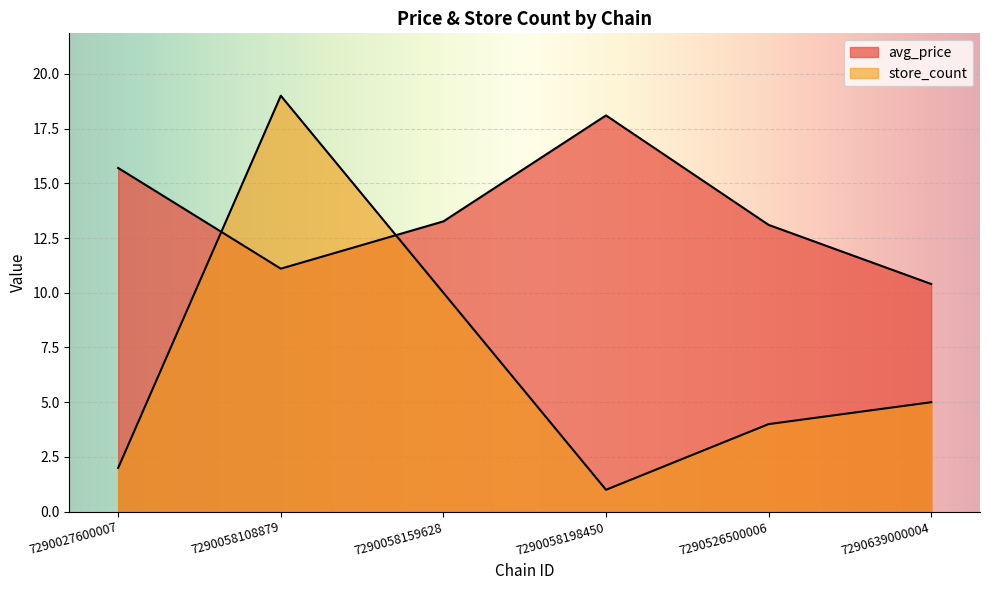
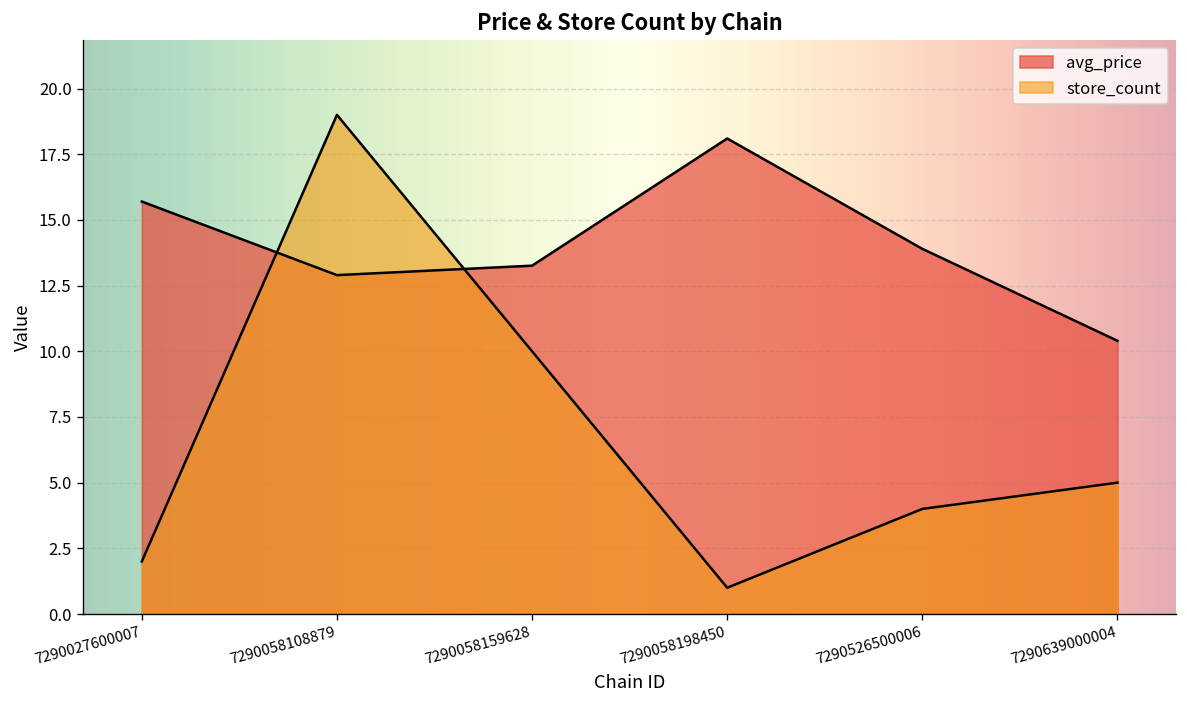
  {
    "avg_price": {
      "7290027600007": 15.7,
-     "7290058108879": 11.1,
+     "7290058108879": 12.9,
      "7290058159628": 13.3,
      "7290058198450": 18.1,
-     "7290526500006": 13.1,
+     "7290526500006": 13.9,
      "7290639000004": 10.4
    },
    "store_count": {
      "7290027600007": 2.0,
      "7290058108879": 19.0,
      "7290058159628": 10.0,
      "7290058198450": 1.0,
      "7290526500006": 4.0,
      "7290639000004": 5.0
    }
  }
